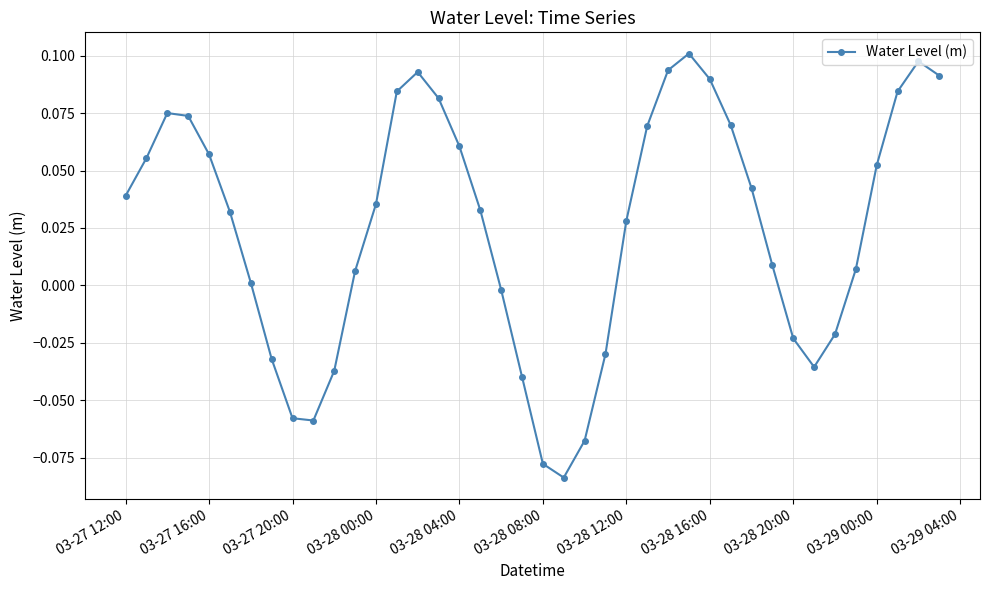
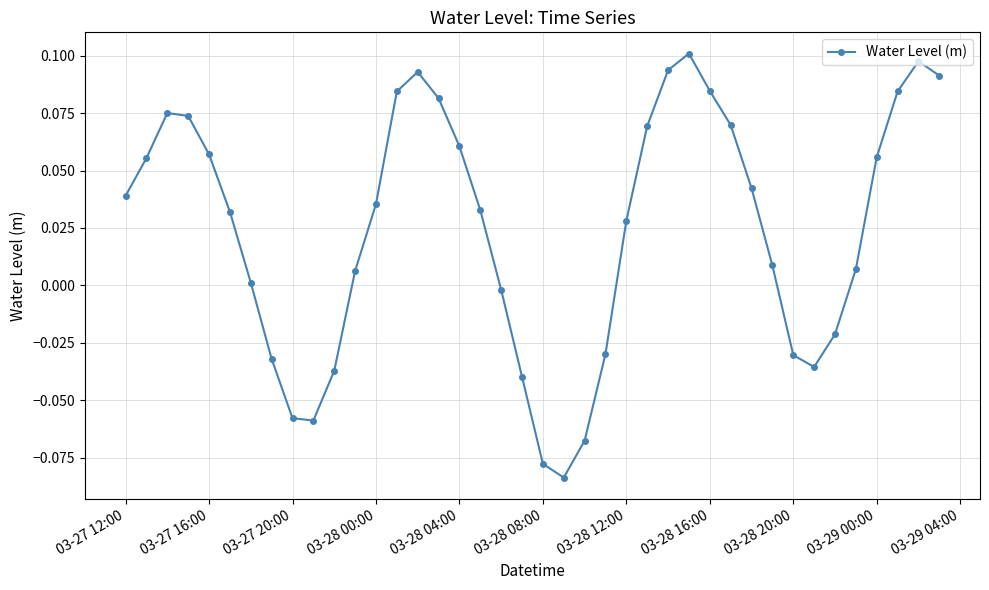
  {
    "03-27 12:00": 0.039,
    "03-27 16:00": 0.057,
    "03-27 20:00": -0.058,
    "03-28 00:00": 0.035,
    "03-28 04:00": 0.061,
    "03-28 08:00": -0.078,
    "03-28 12:00": 0.028,
-   "03-28 16:00": 0.090,
-   "03-28 20:00": -0.023,
-   "03-29 00:00": 0.052
+   "03-28 16:00": 0.085,
+   "03-28 20:00": -0.030,
+   "03-29 00:00": 0.056
  }
